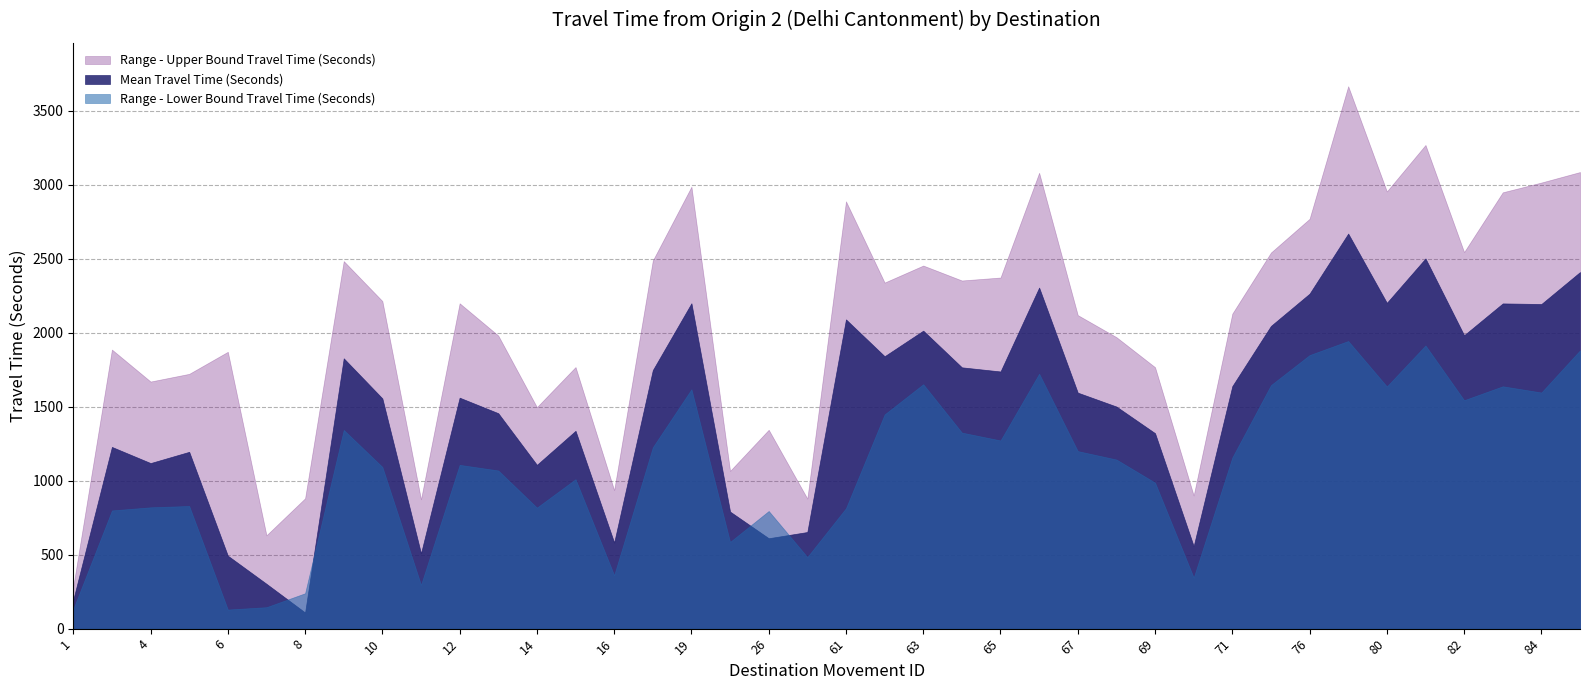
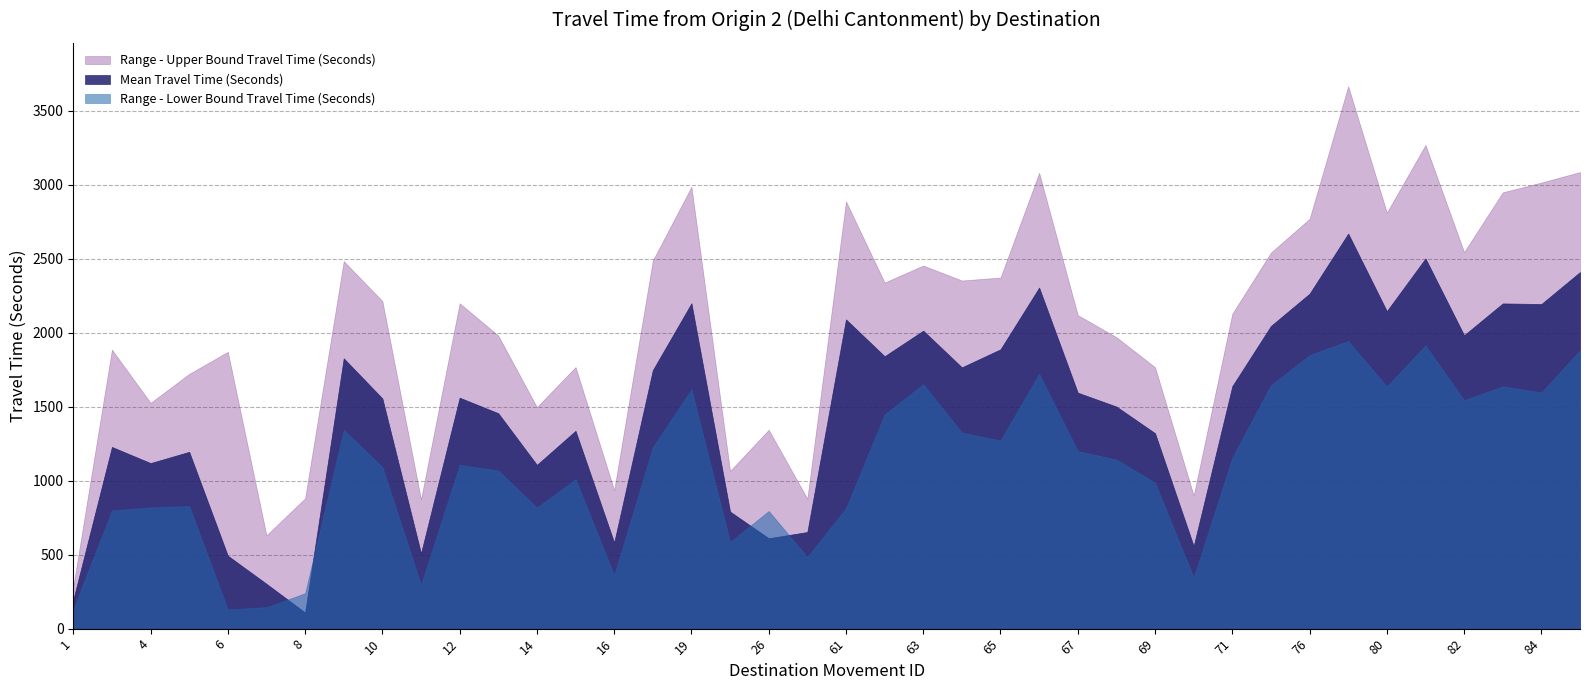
  {
    "Range - Upper Bound Travel Time (Seconds)": {
-     "4": 1670,
+     "4": 1530,
      "6": 1870,
      "8": 880,
      "10": 2210,
      "12": 2200,
      "14": 1500,
      "16": 940,
      "26": 1340,
      "61": 2890,
      "63": 2450,
      "65": 2370,
      "67": 2120,
      "69": 1770,
      "71": 2130,
      "76": 2770,
-     "80": 2960,
+     "80": 2810,
      "82": 2550,
      "84": 3020
    },
    "Mean Travel Time (Seconds)": {
      "4": 1120,
      "6": 490,
      "8": 110,
      "10": 1560,
      "12": 1560,
      "14": 1110,
      "16": 580,
      "26": 610,
      "61": 2090,
      "63": 2010,
-     "65": 1740,
+     "65": 1890,
      "67": 1600,
      "69": 1320,
      "71": 1640,
      "76": 2260,
-     "80": 2200,
+     "80": 2150,
      "82": 1980,
      "84": 2190
    },
    "Range - Lower Bound Travel Time (Seconds)": {
      "4": 820,
      "6": 130,
      "8": 240,
      "10": 1090,
      "12": 1110,
      "14": 820,
      "16": 360,
      "26": 800,
      "61": 810,
      "63": 1650,
      "65": 1270,
      "67": 1200,
      "69": 990,
      "71": 1160,
      "76": 1850,
      "80": 1640,
      "82": 1540,
      "84": 1600
    }
  }
